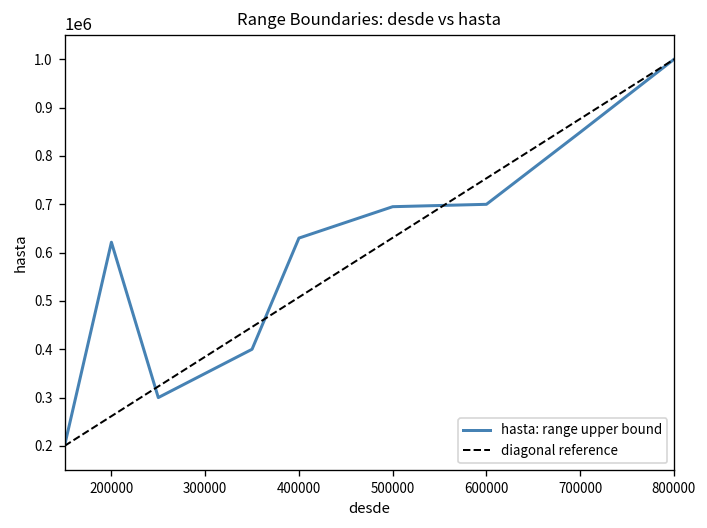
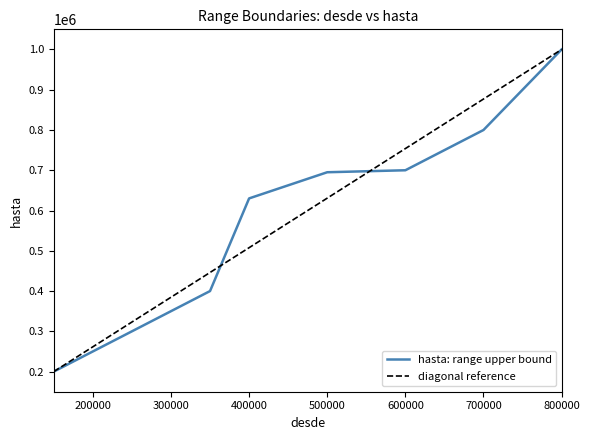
  {
    "hasta: range upper bound": {
-     "200000": 620000,
+     "200000": 250000,
      "300000": 350000,
      "400000": 630000,
      "500000": 700000,
      "600000": 700000,
-     "700000": 850000
+     "700000": 800000
    }
  }
